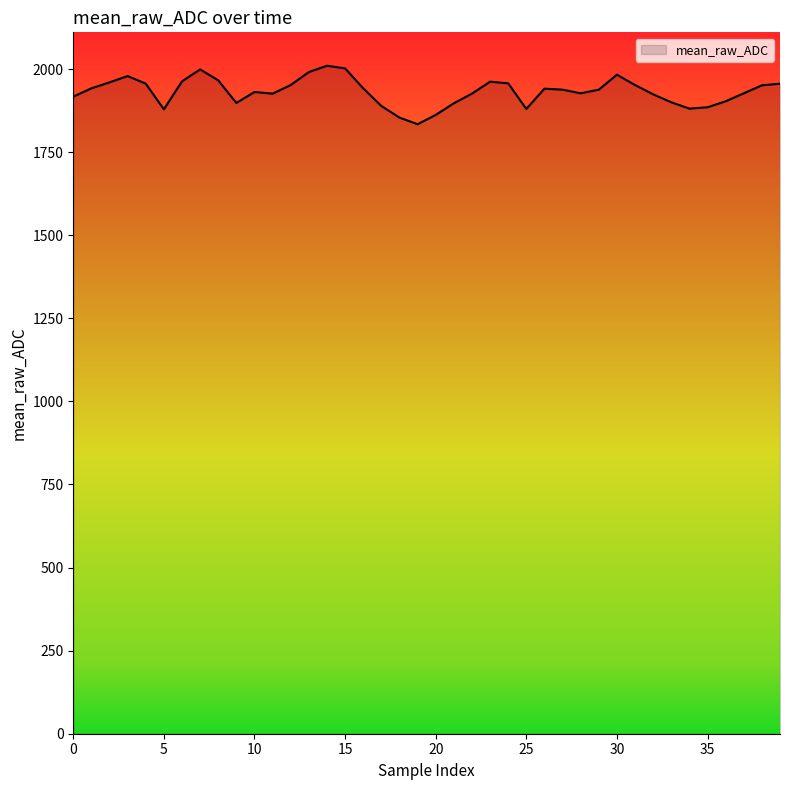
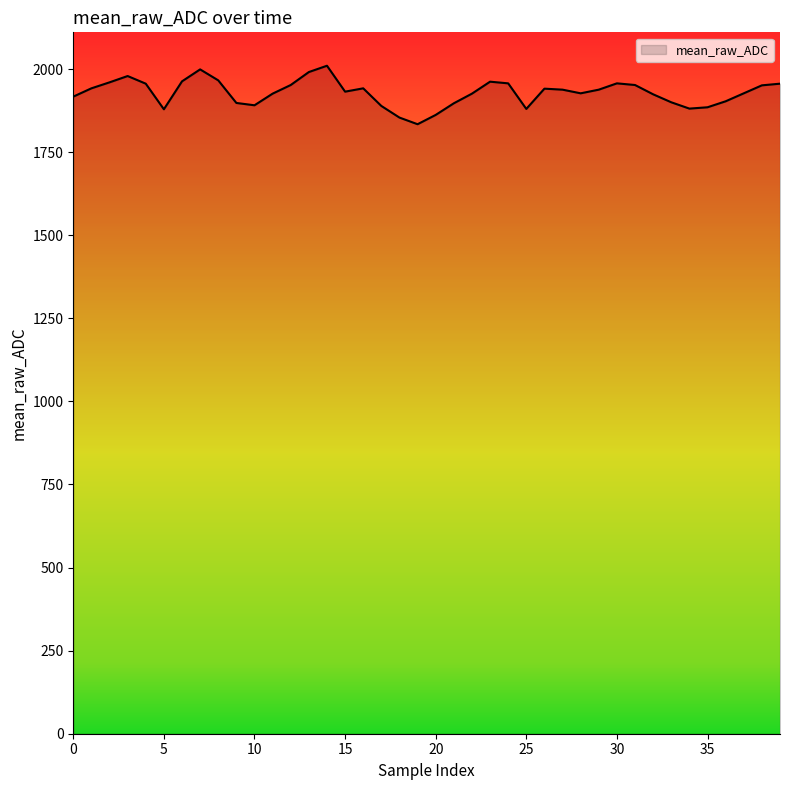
  {
    "0": 1920,
    "5": 1880,
-   "10": 1930,
-   "15": 2000,
+   "10": 1890,
+   "15": 1930,
    "20": 1860,
    "25": 1880,
-   "30": 1980,
+   "30": 1960,
    "35": 1890
  }
